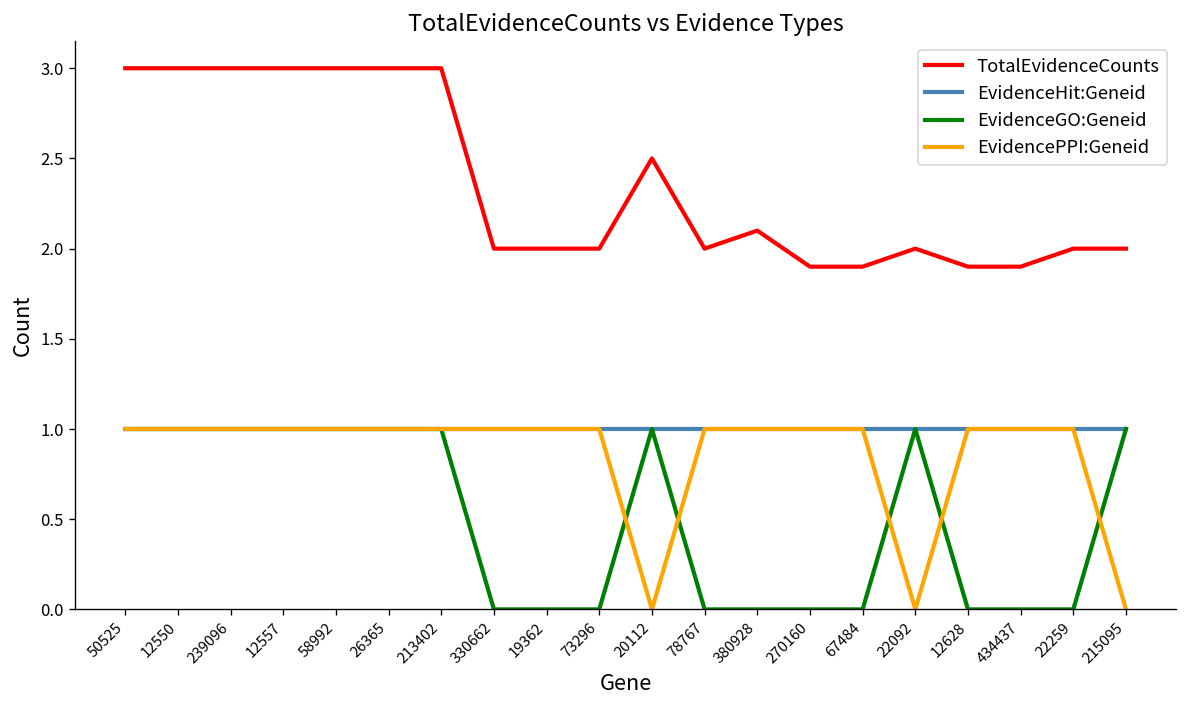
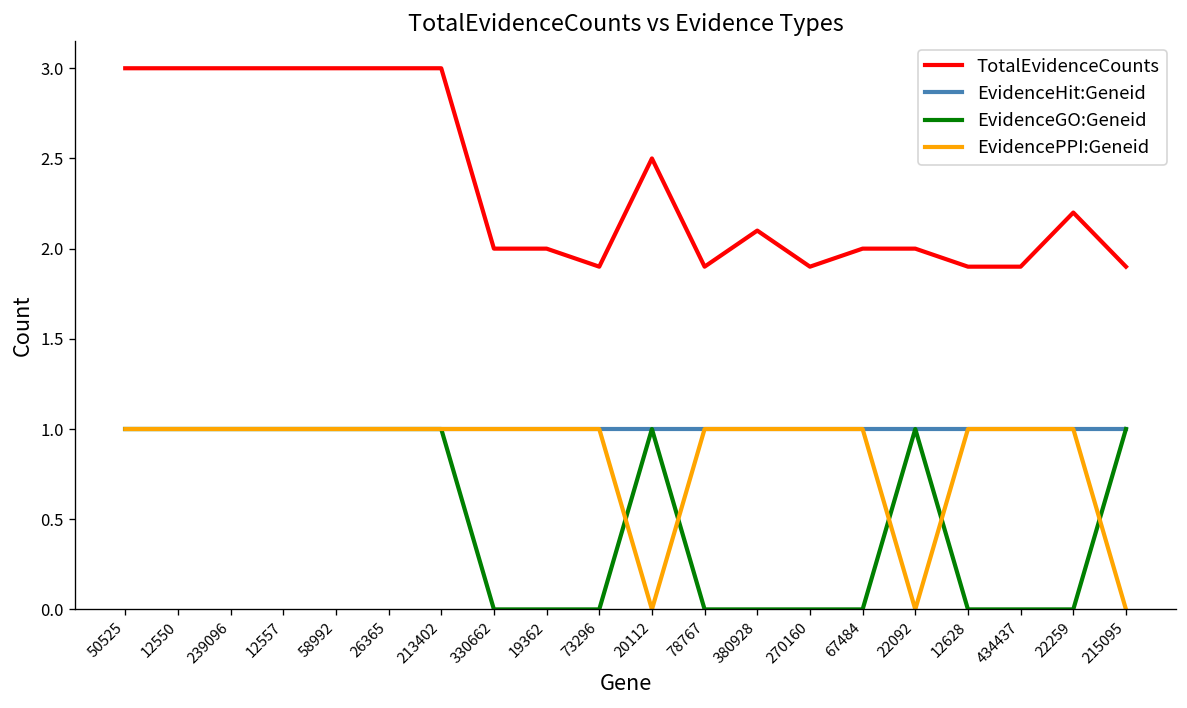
  {
    "TotalEvidenceCounts": {
      "50525": 3.0,
      "12550": 3.0,
      "239096": 3.0,
      "12557": 3.0,
      "58992": 3.0,
      "26365": 3.0,
      "213402": 3.0,
      "330662": 2.0,
      "19362": 2.0,
-     "73296": 2.0,
+     "73296": 1.9,
      "20112": 2.5,
-     "78767": 2.0,
+     "78767": 1.9,
      "380928": 2.1,
      "270160": 1.9,
-     "67484": 1.9,
+     "67484": 2.0,
      "22092": 2.0,
      "12628": 1.9,
      "434437": 1.9,
-     "22259": 2.0,
-     "215095": 2.0
+     "22259": 2.2,
+     "215095": 1.9
    },
    "EvidenceGO:Geneid": {
      "330662": 0.0,
      "19362": 0.0,
      "73296": 0.0,
      "78767": 0.0,
      "380928": 0.0,
      "270160": 0.0,
      "67484": 0.0,
      "12628": 0.0,
      "434437": 0.0,
      "22259": 0.0
    },
    "EvidencePPI:Geneid": {
      "20112": 0.0,
      "22092": 0.0,
      "215095": 0.0
    }
  }
